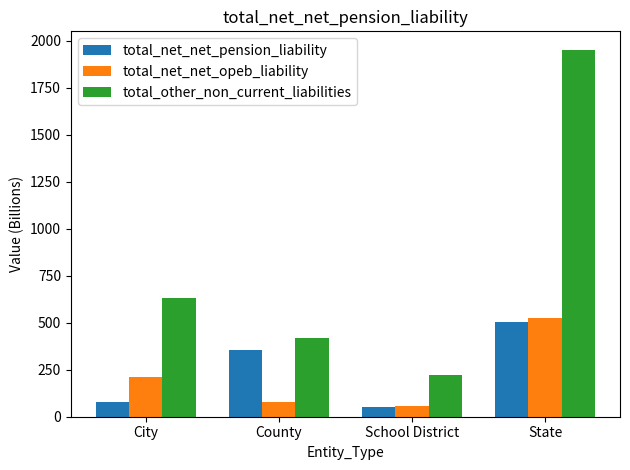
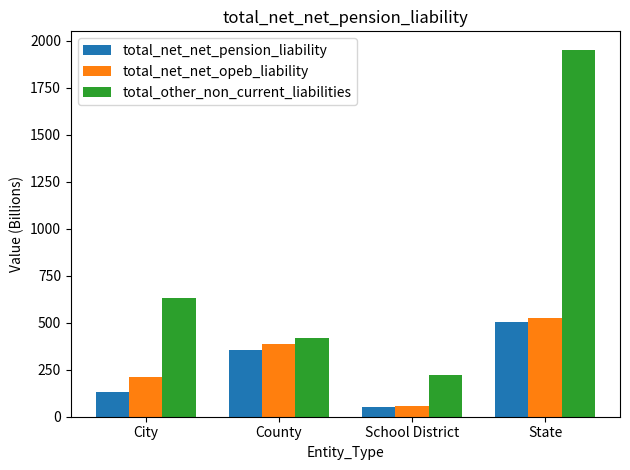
  {
    "total_net_net_pension_liability": {
-     "City": 80,
+     "City": 130,
      "County": 350,
      "School District": 50,
      "State": 500
    },
    "total_net_net_opeb_liability": {
      "City": 210,
-     "County": 80,
+     "County": 390,
      "School District": 60,
      "State": 520
    },
    "total_other_non_current_liabilities": {
      "City": 630,
      "County": 420,
      "School District": 220,
      "State": 1950
    }
  }
